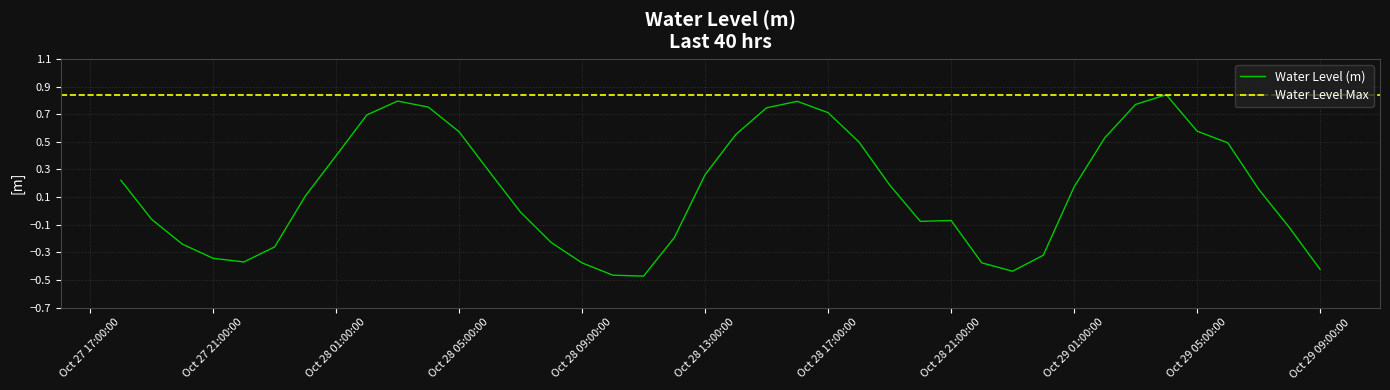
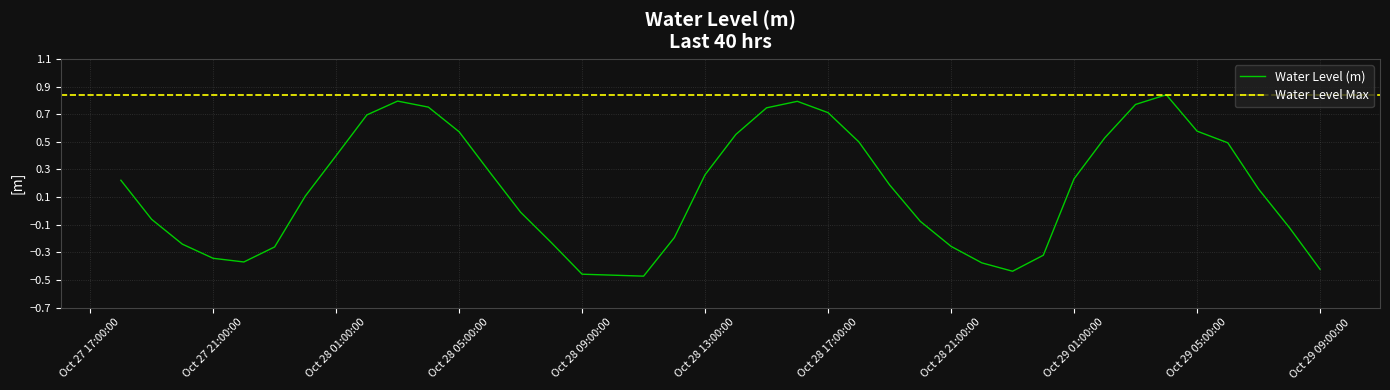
  {
    "Oct 27 21:00:00": -0.34,
    "Oct 28 01:00:00": 0.40,
    "Oct 28 05:00:00": 0.57,
-   "Oct 28 09:00:00": -0.38,
+   "Oct 28 09:00:00": -0.46,
    "Oct 28 13:00:00": 0.26,
    "Oct 28 17:00:00": 0.71,
-   "Oct 28 21:00:00": -0.07,
-   "Oct 29 01:00:00": 0.17,
+   "Oct 28 21:00:00": -0.26,
+   "Oct 29 01:00:00": 0.23,
    "Oct 29 05:00:00": 0.58,
    "Oct 29 09:00:00": -0.42
  }
